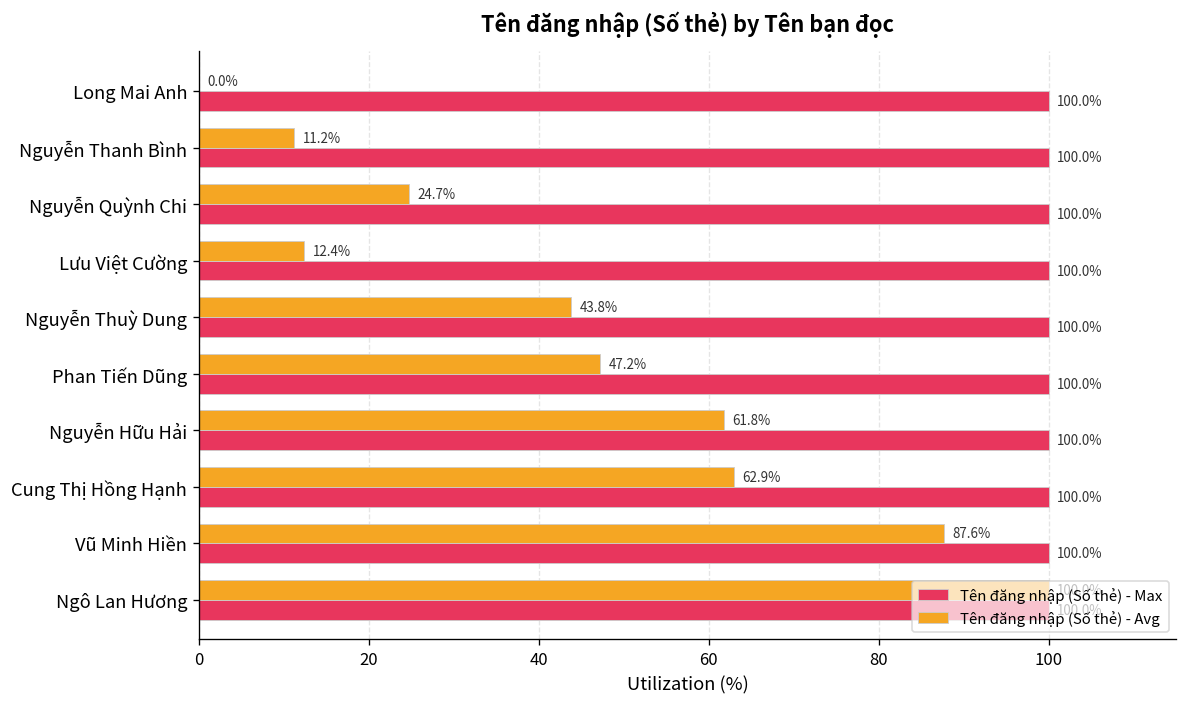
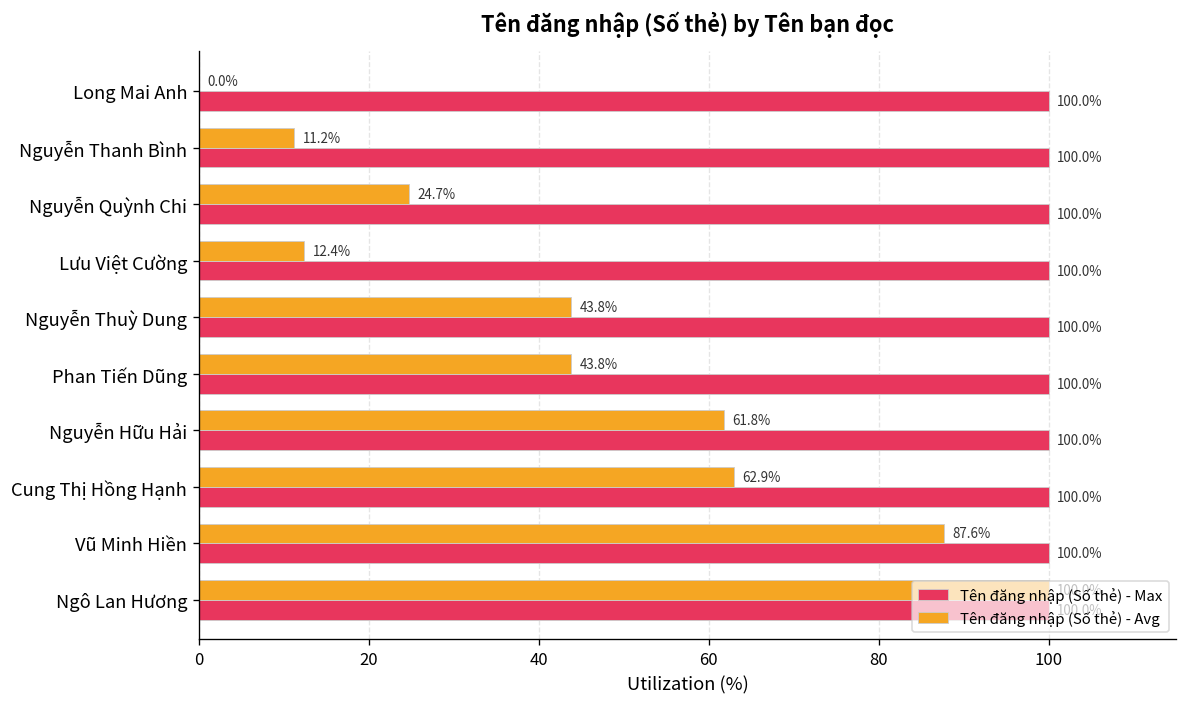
  {
    "Tên đăng nhập (Số thẻ) - Max": {
      "Long Mai Anh": "100.0%",
      "Nguyễn Thanh Bình": "100.0%",
      "Nguyễn Quỳnh Chi": "100.0%",
      "Lưu Việt Cường": "100.0%",
      "Nguyễn Thuỳ Dung": "100.0%",
      "Phan Tiến Dũng": "100.0%",
      "Nguyễn Hữu Hải": "100.0%",
      "Cung Thị Hồng Hạnh": "100.0%",
      "Vũ Minh Hiền": "100.0%"
    },
    "Tên đăng nhập (Số thẻ) - Avg": {
      "Long Mai Anh": "0.0%",
      "Nguyễn Thanh Bình": "11.2%",
      "Nguyễn Quỳnh Chi": "24.7%",
      "Lưu Việt Cường": "12.4%",
      "Nguyễn Thuỳ Dung": "43.8%",
-     "Phan Tiến Dũng": "47.2%",
+     "Phan Tiến Dũng": "43.8%",
      "Nguyễn Hữu Hải": "61.8%",
      "Cung Thị Hồng Hạnh": "62.9%",
      "Vũ Minh Hiền": "87.6%"
    }
  }
